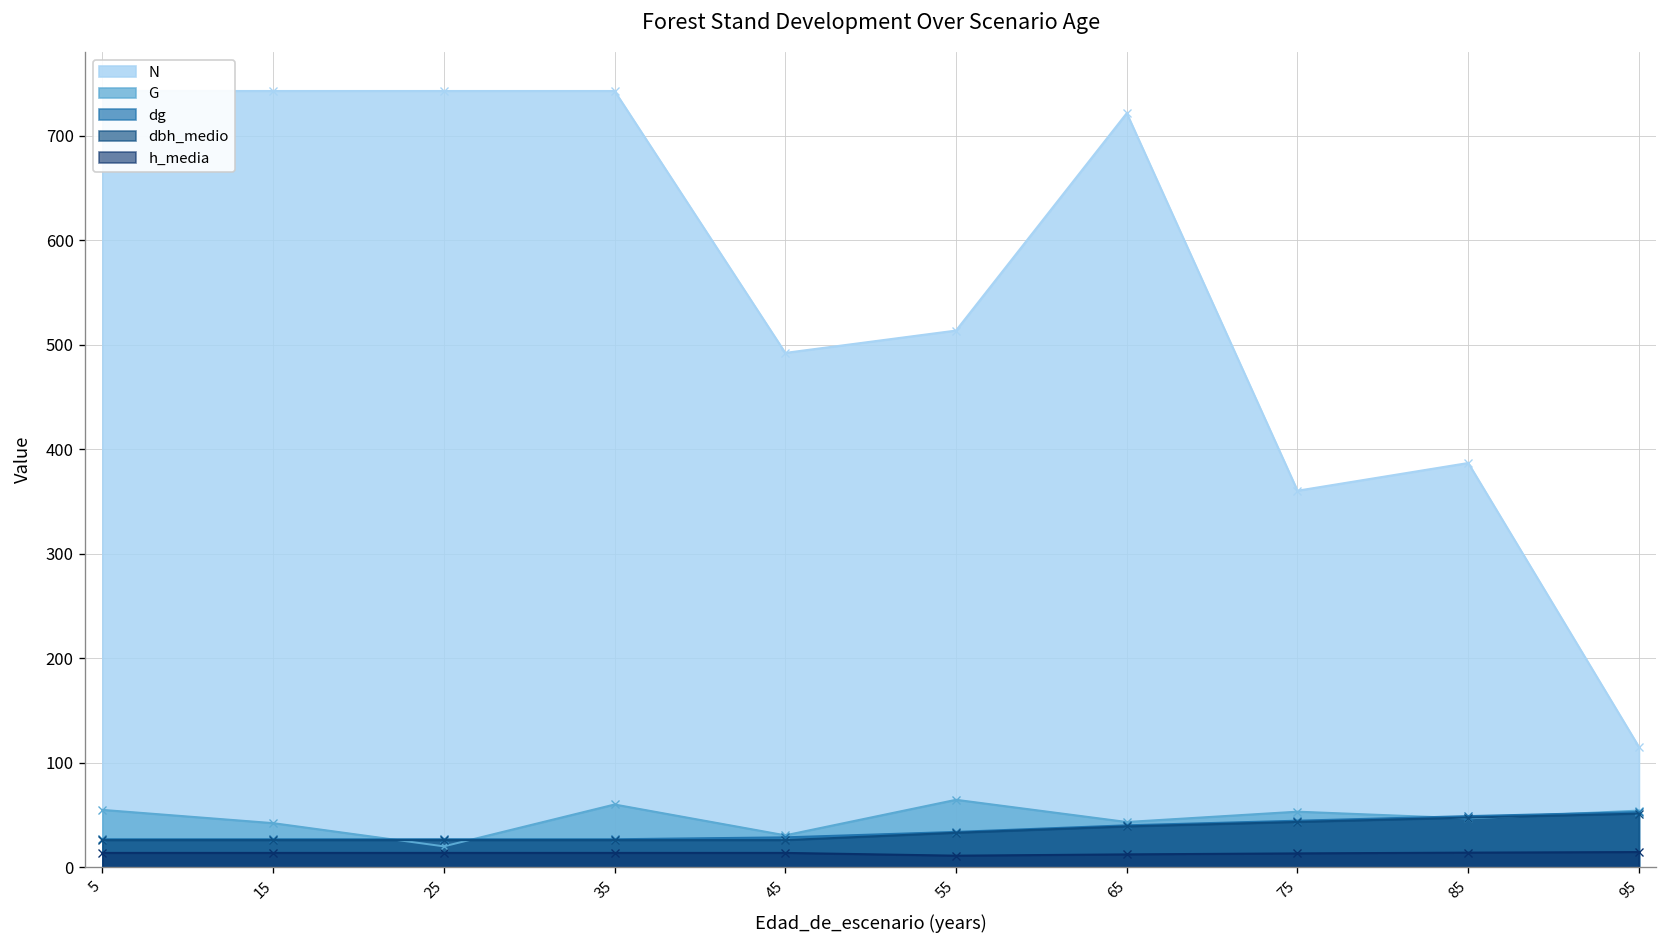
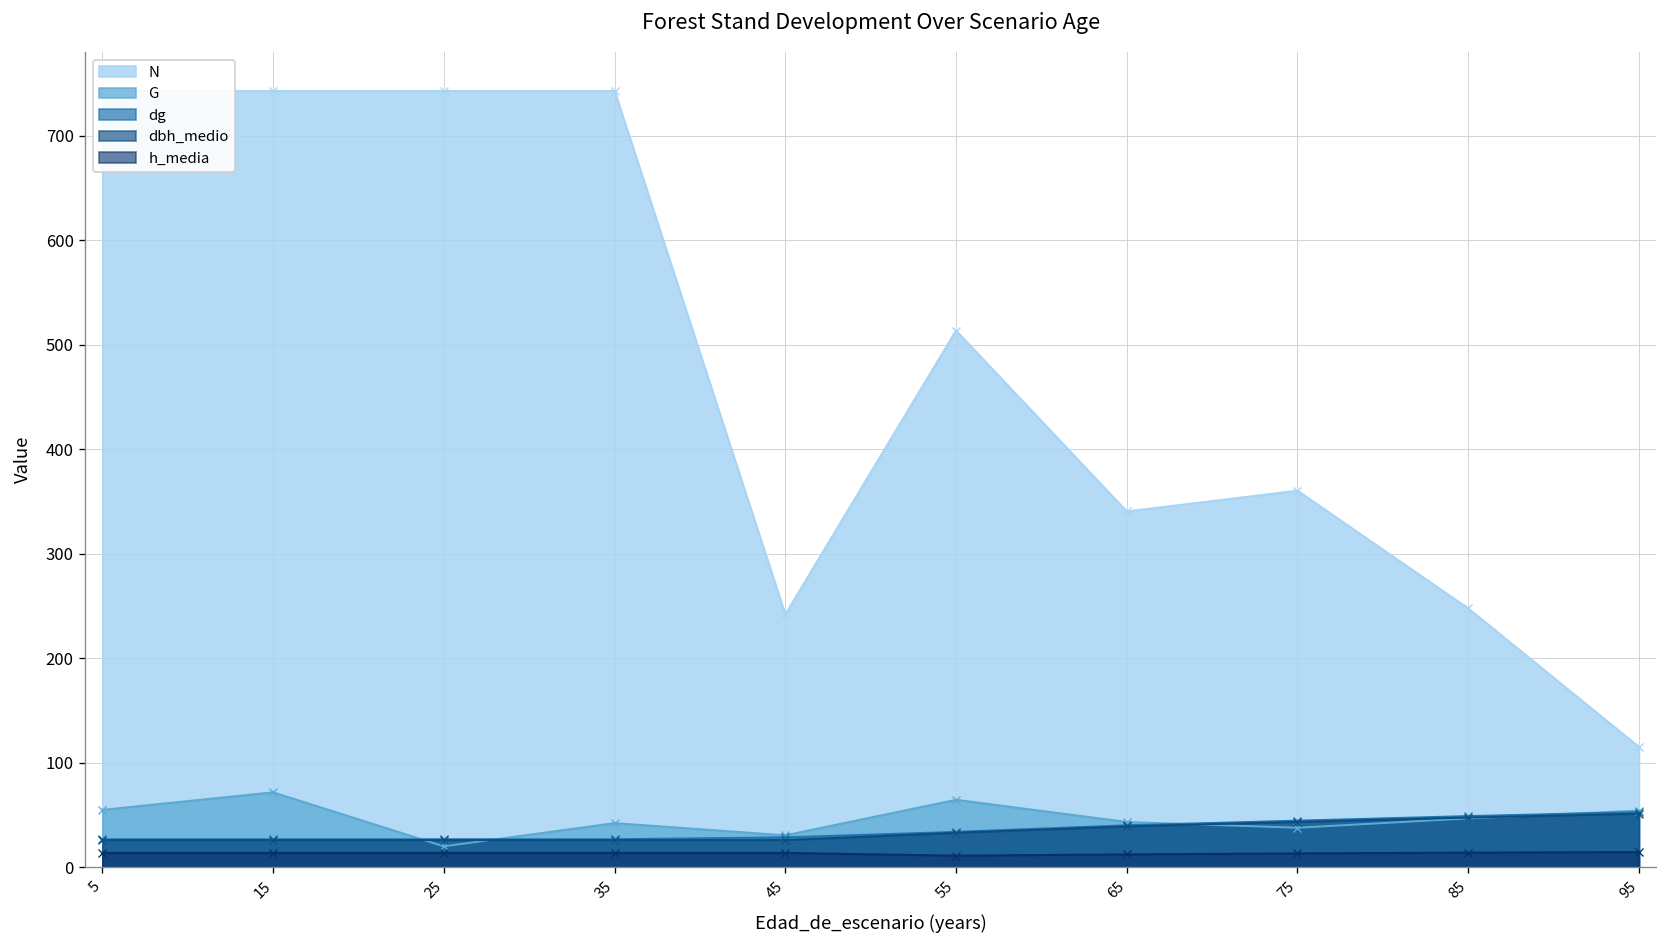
  {
    "N": {
      "15": 740,
      "25": 740,
      "35": 740,
-     "45": 490,
+     "45": 240,
      "55": 510,
-     "65": 720,
+     "65": 340,
      "75": 360,
-     "85": 390,
+     "85": 250,
      "95": 120
    },
    "G": {
      "5": 60,
-     "15": 40,
+     "15": 70,
      "25": 20,
-     "35": 60,
+     "35": 40,
      "55": 60,
      "65": 40,
-     "75": 50
+     "75": 40
    }
  }
